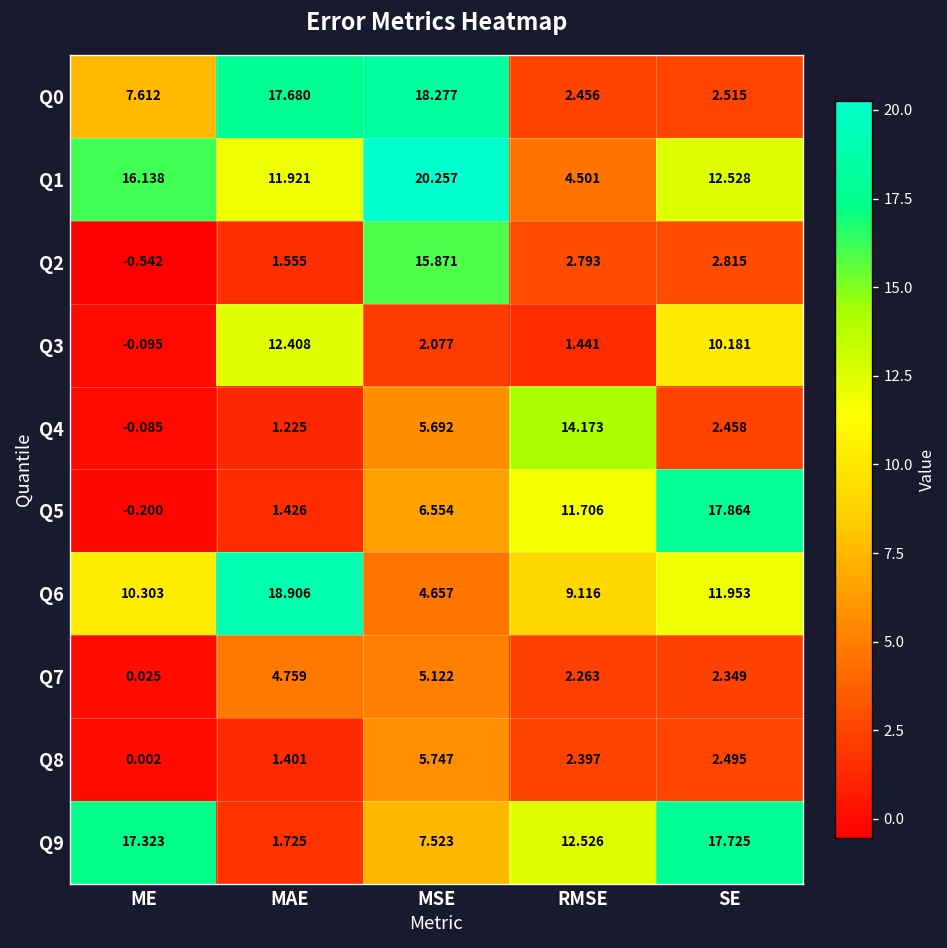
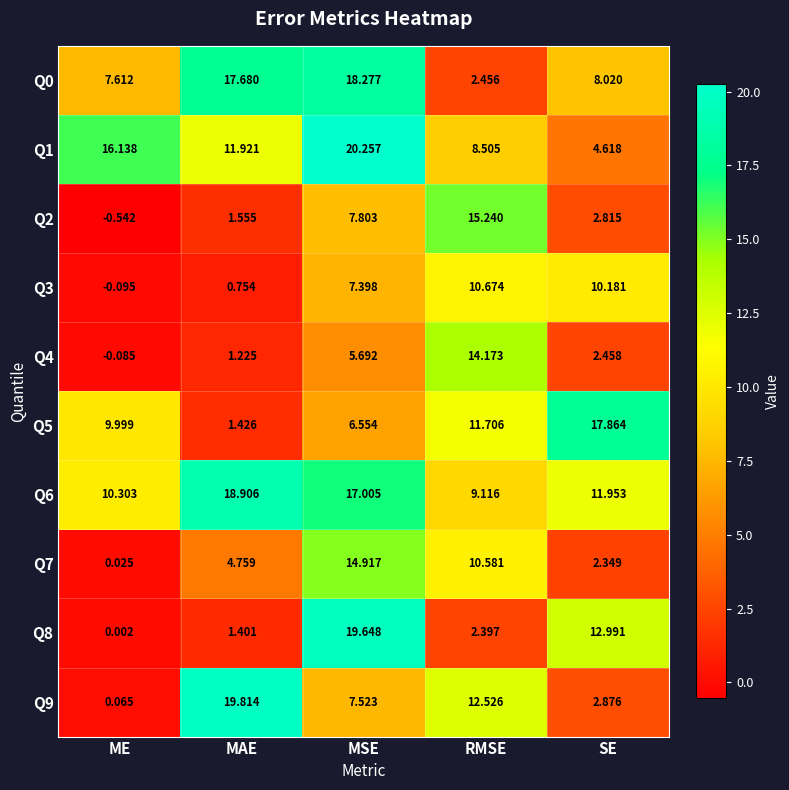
  {
    "Q0": {
      "ME": 7.612,
      "MAE": 17.680,
      "MSE": 18.277,
      "RMSE": 2.456,
-     "SE": 2.515
+     "SE": 8.020
    },
    "Q1": {
      "ME": 16.138,
      "MAE": 11.921,
      "MSE": 20.257,
-     "RMSE": 4.501,
-     "SE": 12.528
+     "RMSE": 8.505,
+     "SE": 4.618
    },
    "Q2": {
      "ME": -0.542,
      "MAE": 1.555,
-     "MSE": 15.871,
-     "RMSE": 2.793,
+     "MSE": 7.803,
+     "RMSE": 15.240,
      "SE": 2.815
    },
    "Q3": {
      "ME": -0.095,
-     "MAE": 12.408,
-     "MSE": 2.077,
-     "RMSE": 1.441,
+     "MAE": 0.754,
+     "MSE": 7.398,
+     "RMSE": 10.674,
      "SE": 10.181
    },
    "Q4": {
      "ME": -0.085,
      "MAE": 1.225,
      "MSE": 5.692,
      "RMSE": 14.173,
      "SE": 2.458
    },
    "Q5": {
-     "ME": -0.200,
+     "ME": 9.999,
      "MAE": 1.426,
      "MSE": 6.554,
      "RMSE": 11.706,
      "SE": 17.864
    },
    "Q6": {
      "ME": 10.303,
      "MAE": 18.906,
-     "MSE": 4.657,
+     "MSE": 17.005,
      "RMSE": 9.116,
      "SE": 11.953
    },
    "Q7": {
      "ME": 0.025,
      "MAE": 4.759,
-     "MSE": 5.122,
-     "RMSE": 2.263,
+     "MSE": 14.917,
+     "RMSE": 10.581,
      "SE": 2.349
    },
    "Q8": {
      "ME": 0.002,
      "MAE": 1.401,
-     "MSE": 5.747,
+     "MSE": 19.648,
      "RMSE": 2.397,
-     "SE": 2.495
+     "SE": 12.991
    },
    "Q9": {
-     "ME": 17.323,
-     "MAE": 1.725,
+     "ME": 0.065,
+     "MAE": 19.814,
      "MSE": 7.523,
      "RMSE": 12.526,
-     "SE": 17.725
+     "SE": 2.876
    }
  }
